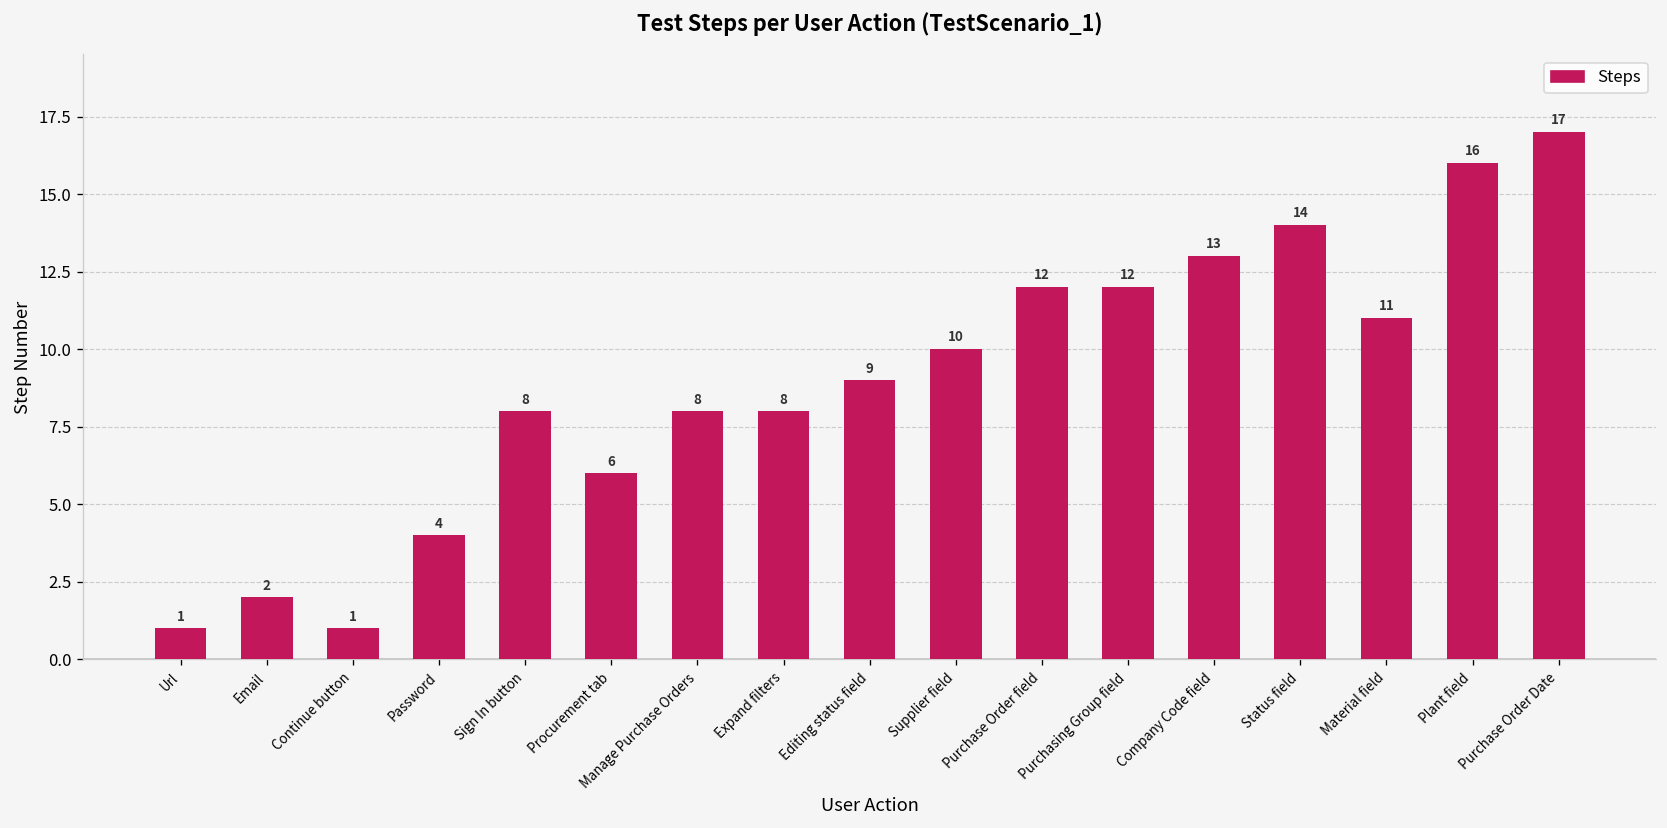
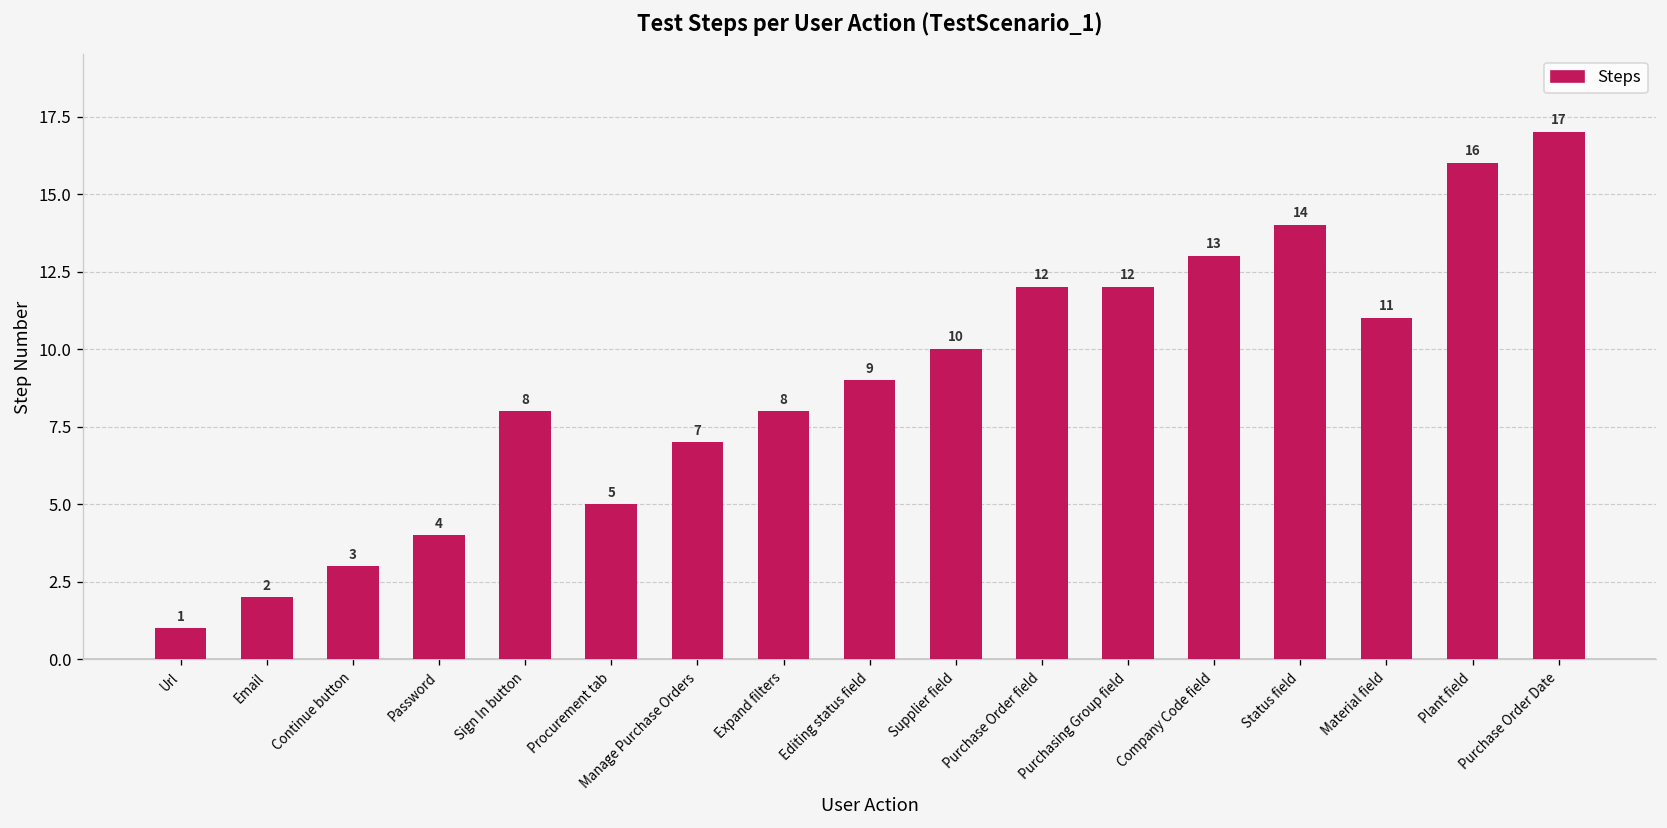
  {
    "Url": 1,
    "Email": 2,
-   "Continue button": 1,
+   "Continue button": 3,
    "Password": 4,
    "Sign In button": 8,
-   "Procurement tab": 6,
-   "Manage Purchase Orders": 8,
+   "Procurement tab": 5,
+   "Manage Purchase Orders": 7,
    "Expand filters": 8,
    "Editing status field": 9,
    "Supplier field": 10,
    "Purchase Order field": 12,
    "Purchasing Group field": 12,
    "Company Code field": 13,
    "Status field": 14,
    "Material field": 11,
    "Plant field": 16,
    "Purchase Order Date": 17
  }
